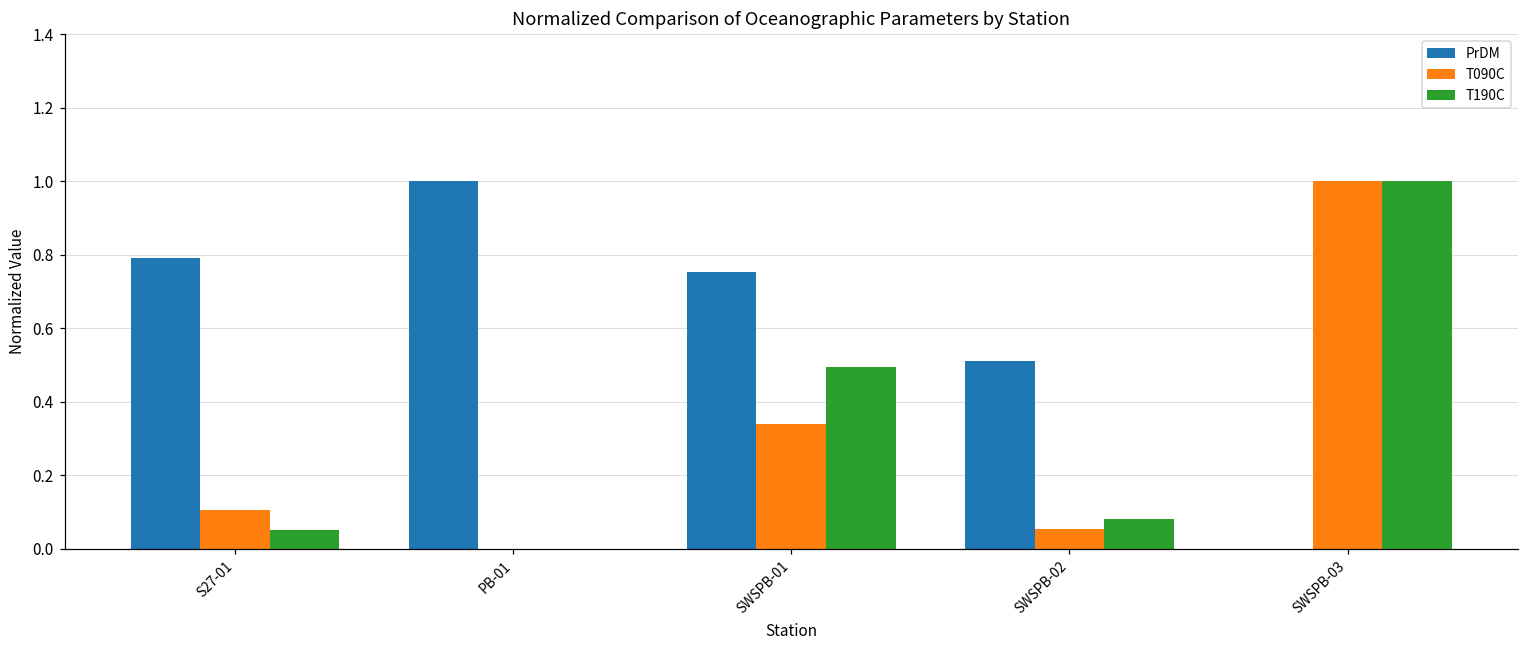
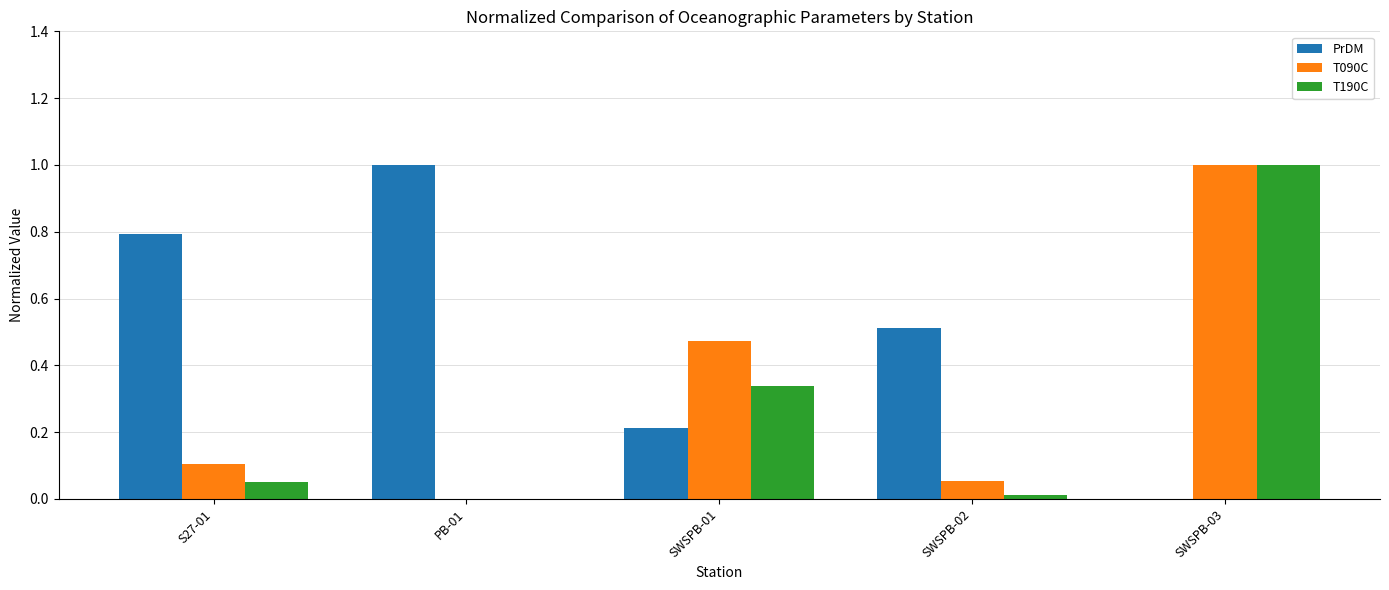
  {
    "PrDM": {
      "S27-01": 0.79,
      "PB-01": 1.00,
-     "SWSPB-01": 0.75,
+     "SWSPB-01": 0.21,
      "SWSPB-02": 0.51,
      "SWSPB-03": 0.00
    },
    "T090C": {
      "S27-01": 0.10,
      "PB-01": 0.00,
-     "SWSPB-01": 0.34,
+     "SWSPB-01": 0.47,
      "SWSPB-02": 0.05,
      "SWSPB-03": 1.00
    },
    "T190C": {
      "S27-01": 0.05,
      "PB-01": 0.00,
-     "SWSPB-01": 0.49,
-     "SWSPB-02": 0.08,
+     "SWSPB-01": 0.34,
+     "SWSPB-02": 0.01,
      "SWSPB-03": 1.00
    }
  }
